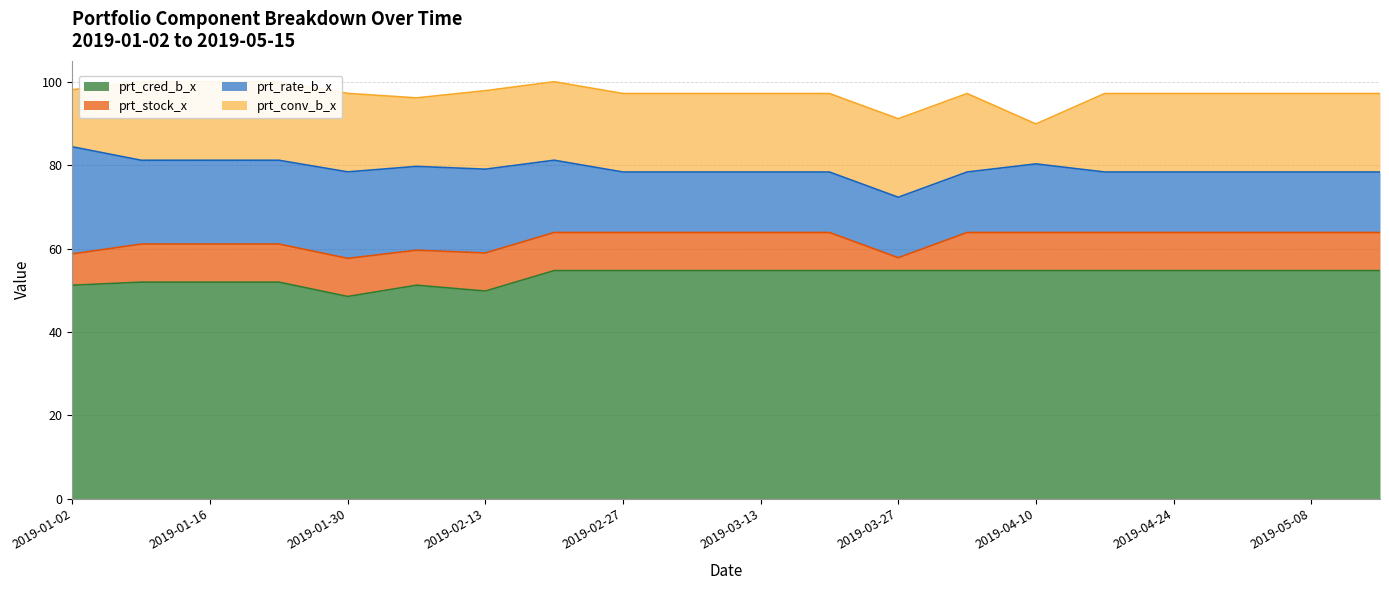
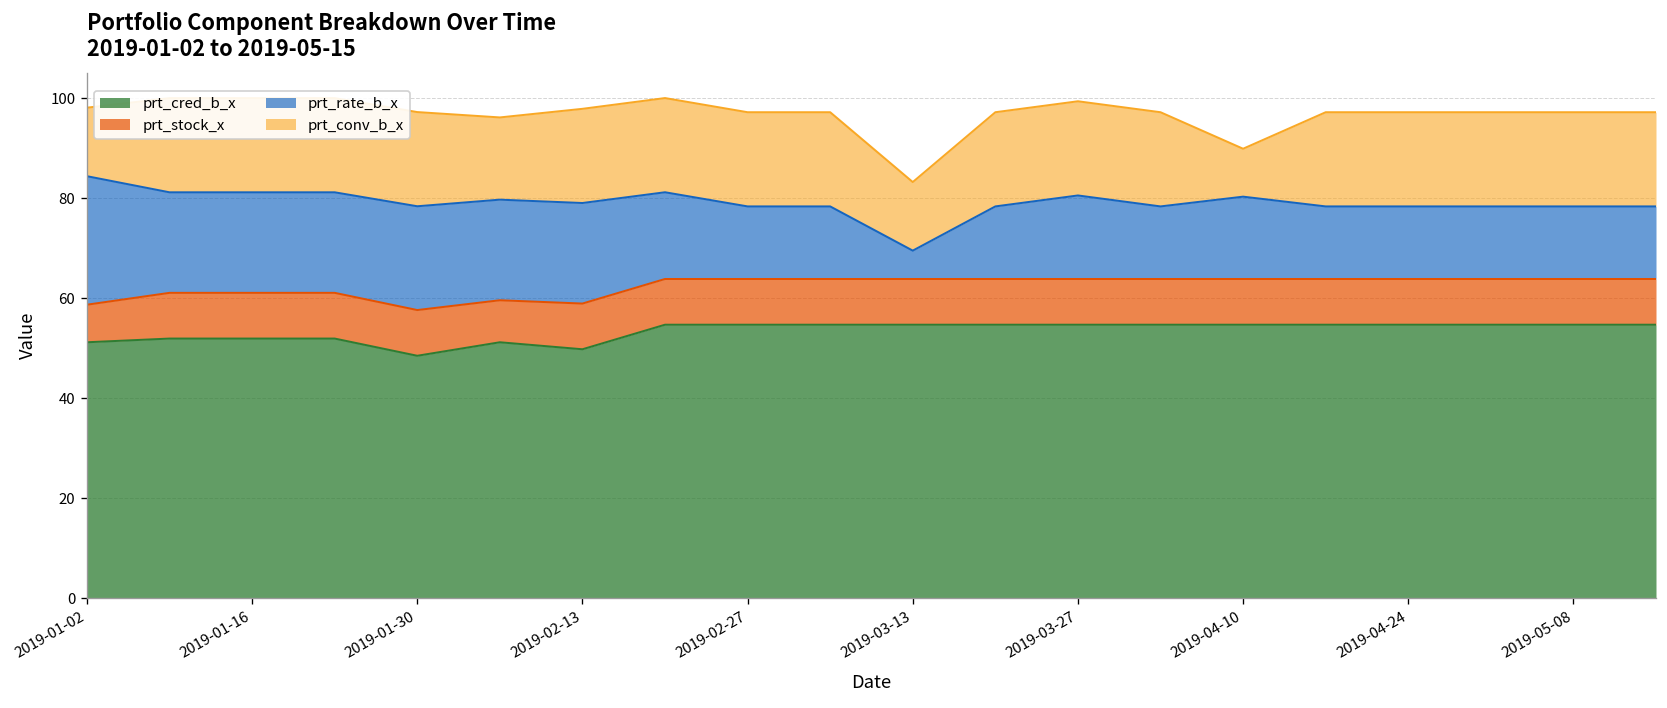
  {
    "prt_cred_b_x": {
      "2019-01-02": 51,
      "2019-01-16": 52,
      "2019-01-30": 48,
      "2019-02-13": 50,
      "2019-02-27": 55,
      "2019-03-13": 55,
      "2019-03-27": 55,
      "2019-04-10": 55,
      "2019-04-24": 55,
      "2019-05-08": 55
    },
    "prt_stock_x": {
      "2019-01-02": 8,
      "2019-01-16": 9,
      "2019-01-30": 9,
      "2019-02-13": 9,
      "2019-02-27": 9,
      "2019-03-13": 9,
-     "2019-03-27": 3,
+     "2019-03-27": 9,
      "2019-04-10": 9,
      "2019-04-24": 9,
      "2019-05-08": 9
    },
    "prt_rate_b_x": {
      "2019-01-02": 26,
      "2019-01-16": 20,
      "2019-01-30": 21,
      "2019-02-13": 20,
      "2019-02-27": 15,
-     "2019-03-13": 15,
-     "2019-03-27": 15,
+     "2019-03-13": 6,
+     "2019-03-27": 17,
      "2019-04-10": 16,
      "2019-04-24": 15,
      "2019-05-08": 15
    },
    "prt_conv_b_x": {
      "2019-01-02": 14,
      "2019-01-30": 19,
      "2019-02-13": 19,
      "2019-02-27": 19,
-     "2019-03-13": 19,
+     "2019-03-13": 14,
      "2019-03-27": 19,
      "2019-04-10": 10,
      "2019-04-24": 19,
      "2019-05-08": 19
    }
  }
